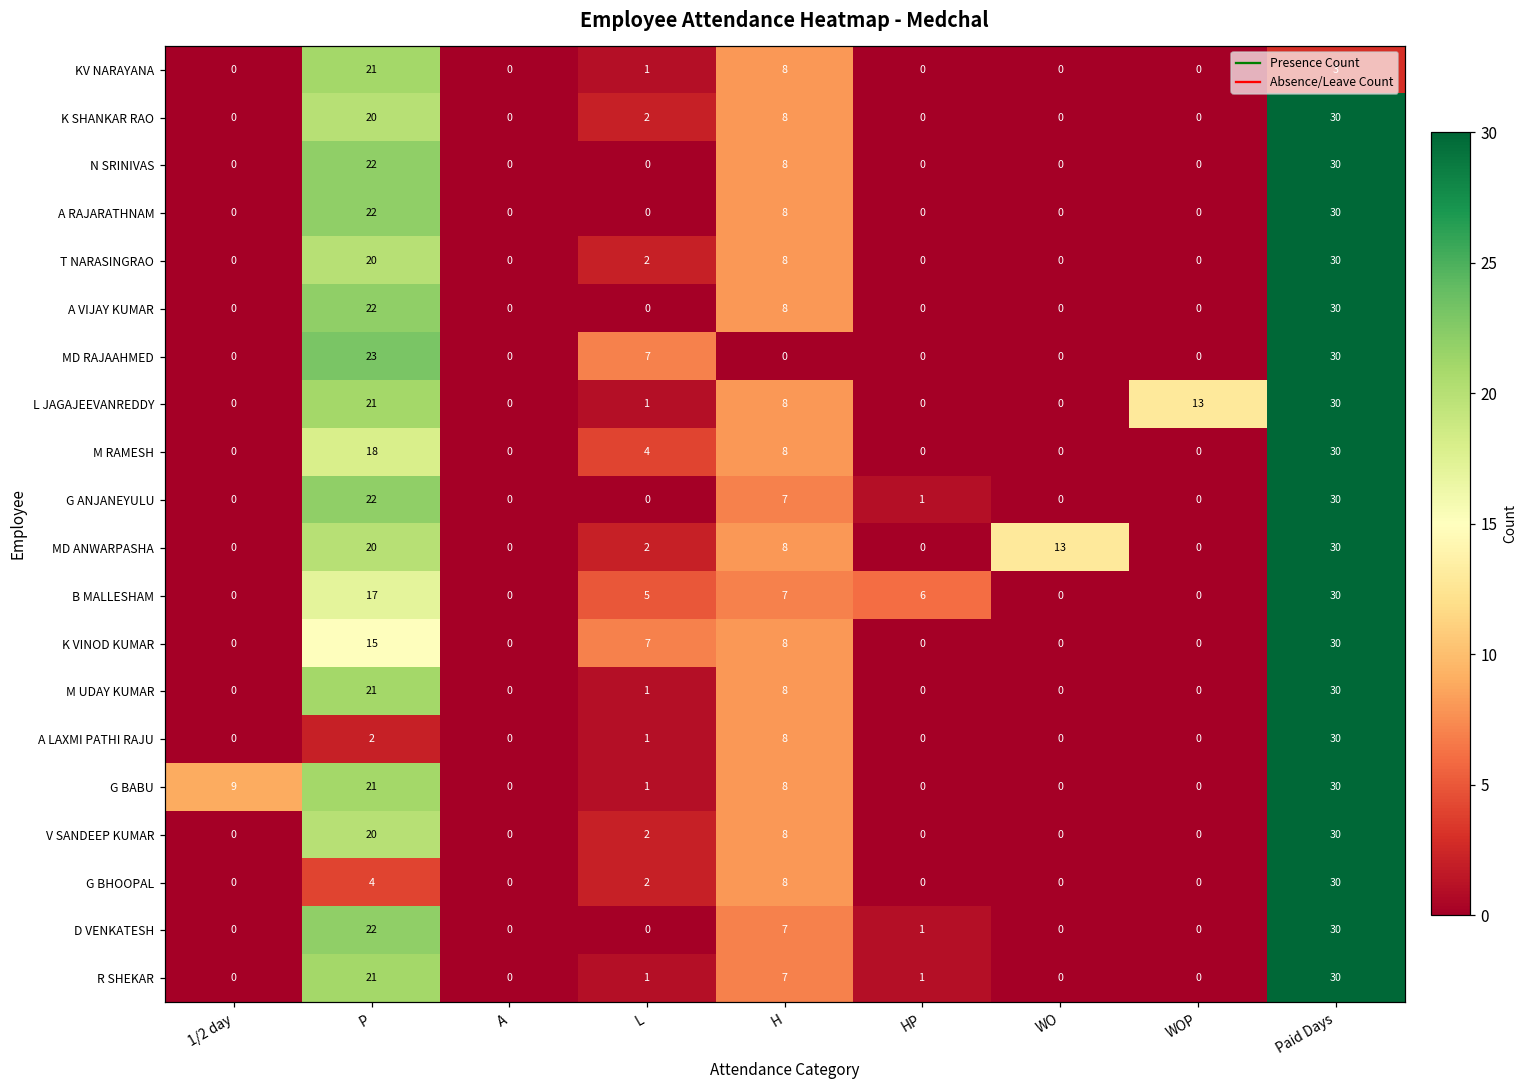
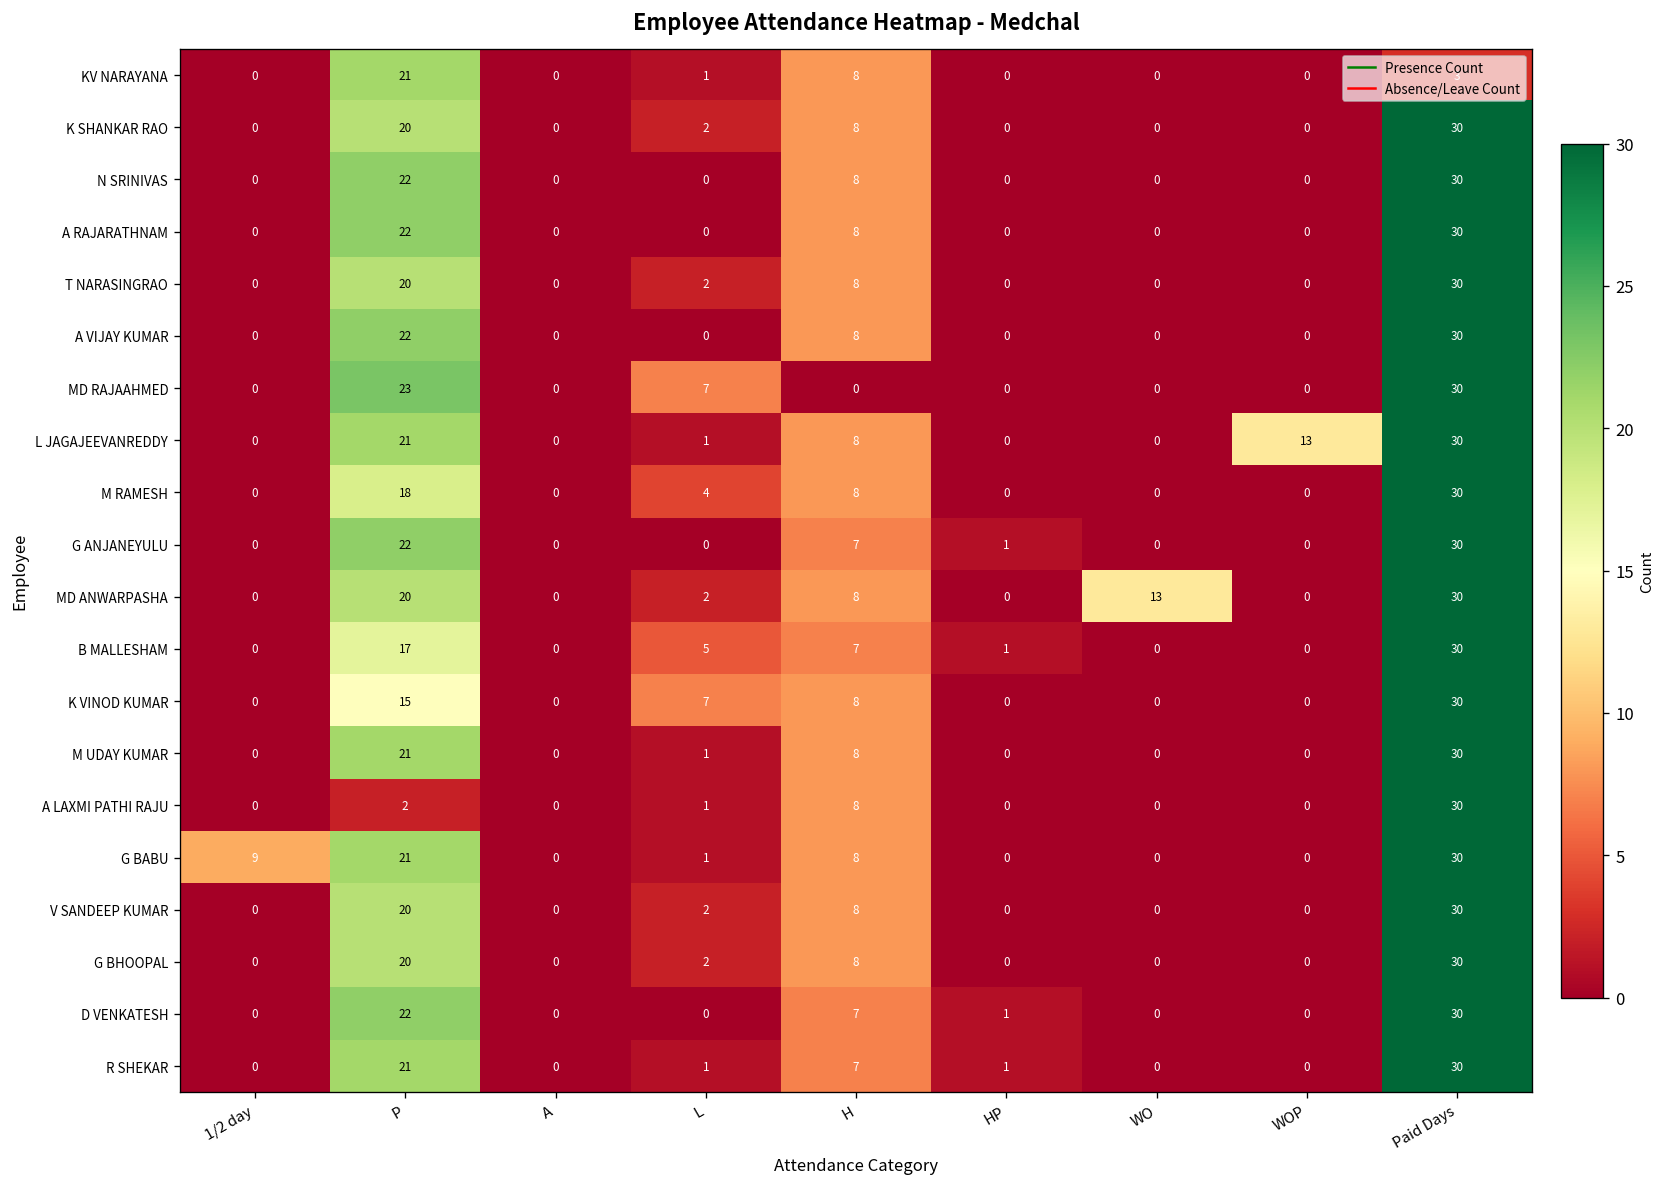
  {
    "KV NARAYANA": {
      "1/2 day": 0,
      "P": 21,
      "A": 0,
      "L": 1,
      "H": 8,
      "HP": 0,
      "WO": 0,
      "WOP": 0
    },
    "K SHANKAR RAO": {
      "1/2 day": 0,
      "P": 20,
      "A": 0,
      "L": 2,
      "H": 8,
      "HP": 0,
      "WO": 0,
      "WOP": 0,
      "Paid Days": 30
    },
    "N SRINIVAS": {
      "1/2 day": 0,
      "P": 22,
      "A": 0,
      "L": 0,
      "H": 8,
      "HP": 0,
      "WO": 0,
      "WOP": 0,
      "Paid Days": 30
    },
    "A RAJARATHNAM": {
      "1/2 day": 0,
      "P": 22,
      "A": 0,
      "L": 0,
      "H": 8,
      "HP": 0,
      "WO": 0,
      "WOP": 0,
      "Paid Days": 30
    },
    "T NARASINGRAO": {
      "1/2 day": 0,
      "P": 20,
      "A": 0,
      "L": 2,
      "H": 8,
      "HP": 0,
      "WO": 0,
      "WOP": 0,
      "Paid Days": 30
    },
    "A VIJAY KUMAR": {
      "1/2 day": 0,
      "P": 22,
      "A": 0,
      "L": 0,
      "H": 8,
      "HP": 0,
      "WO": 0,
      "WOP": 0,
      "Paid Days": 30
    },
    "MD RAJAAHMED": {
      "1/2 day": 0,
      "P": 23,
      "A": 0,
      "L": 7,
      "H": 0,
      "HP": 0,
      "WO": 0,
      "WOP": 0,
      "Paid Days": 30
    },
    "L JAGAJEEVANREDDY": {
      "1/2 day": 0,
      "P": 21,
      "A": 0,
      "L": 1,
      "H": 8,
      "HP": 0,
      "WO": 0,
      "WOP": 13,
      "Paid Days": 30
    },
    "M RAMESH": {
      "1/2 day": 0,
      "P": 18,
      "A": 0,
      "L": 4,
      "H": 8,
      "HP": 0,
      "WO": 0,
      "WOP": 0,
      "Paid Days": 30
    },
    "G ANJANEYULU": {
      "1/2 day": 0,
      "P": 22,
      "A": 0,
      "L": 0,
      "H": 7,
      "HP": 1,
      "WO": 0,
      "WOP": 0,
      "Paid Days": 30
    },
    "MD ANWARPASHA": {
      "1/2 day": 0,
      "P": 20,
      "A": 0,
      "L": 2,
      "H": 8,
      "HP": 0,
      "WO": 13,
      "WOP": 0,
      "Paid Days": 30
    },
    "B MALLESHAM": {
      "1/2 day": 0,
      "P": 17,
      "A": 0,
      "L": 5,
      "H": 7,
-     "HP": 6,
+     "HP": 1,
      "WO": 0,
      "WOP": 0,
      "Paid Days": 30
    },
    "K VINOD KUMAR": {
      "1/2 day": 0,
      "P": 15,
      "A": 0,
      "L": 7,
      "H": 8,
      "HP": 0,
      "WO": 0,
      "WOP": 0,
      "Paid Days": 30
    },
    "M UDAY KUMAR": {
      "1/2 day": 0,
      "P": 21,
      "A": 0,
      "L": 1,
      "H": 8,
      "HP": 0,
      "WO": 0,
      "WOP": 0,
      "Paid Days": 30
    },
    "A LAXMI PATHI RAJU": {
      "1/2 day": 0,
      "P": 2,
      "A": 0,
      "L": 1,
      "H": 8,
      "HP": 0,
      "WO": 0,
      "WOP": 0,
      "Paid Days": 30
    },
    "G BABU": {
      "1/2 day": 9,
      "P": 21,
      "A": 0,
      "L": 1,
      "H": 8,
      "HP": 0,
      "WO": 0,
      "WOP": 0,
      "Paid Days": 30
    },
    "V SANDEEP KUMAR": {
      "1/2 day": 0,
      "P": 20,
      "A": 0,
      "L": 2,
      "H": 8,
      "HP": 0,
      "WO": 0,
      "WOP": 0,
      "Paid Days": 30
    },
    "G BHOOPAL": {
      "1/2 day": 0,
-     "P": 4,
+     "P": 20,
      "A": 0,
      "L": 2,
      "H": 8,
      "HP": 0,
      "WO": 0,
      "WOP": 0,
      "Paid Days": 30
    },
    "D VENKATESH": {
      "1/2 day": 0,
      "P": 22,
      "A": 0,
      "L": 0,
      "H": 7,
      "HP": 1,
      "WO": 0,
      "WOP": 0,
      "Paid Days": 30
    },
    "R SHEKAR": {
      "1/2 day": 0,
      "P": 21,
      "A": 0,
      "L": 1,
      "H": 7,
      "HP": 1,
      "WO": 0,
      "WOP": 0,
      "Paid Days": 30
    }
  }
